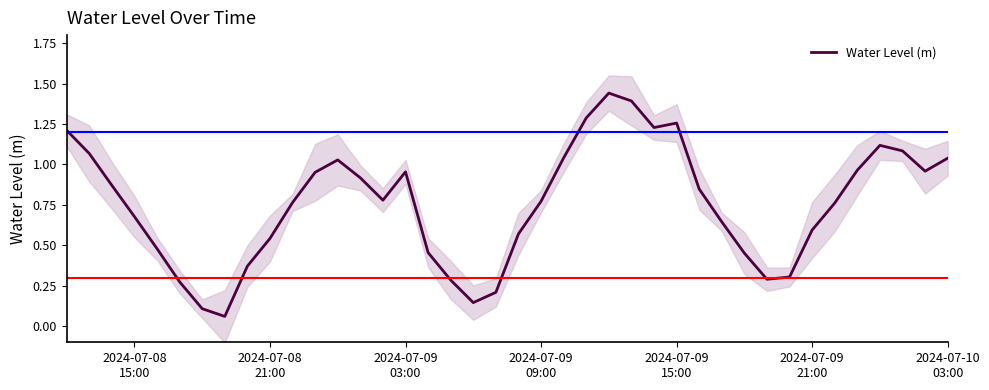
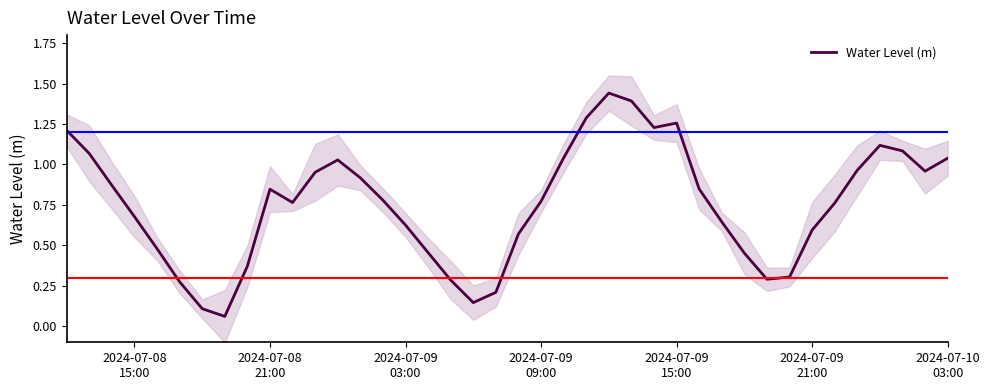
  {
    "Water Level (m)": {
      "2024-07-08 15:00": 0.68,
-     "2024-07-08 21:00": 0.54,
-     "2024-07-09 03:00": 0.95,
+     "2024-07-08 21:00": 0.85,
+     "2024-07-09 03:00": 0.62,
      "2024-07-09 09:00": 0.77,
      "2024-07-09 15:00": 1.26,
      "2024-07-09 21:00": 0.59,
      "2024-07-10 03:00": 1.04
    }
  }
